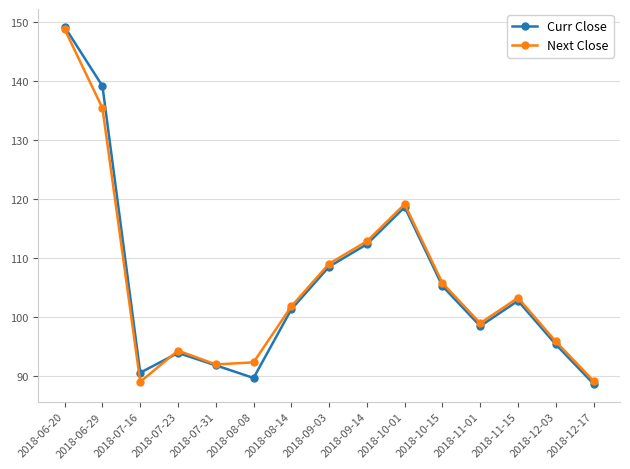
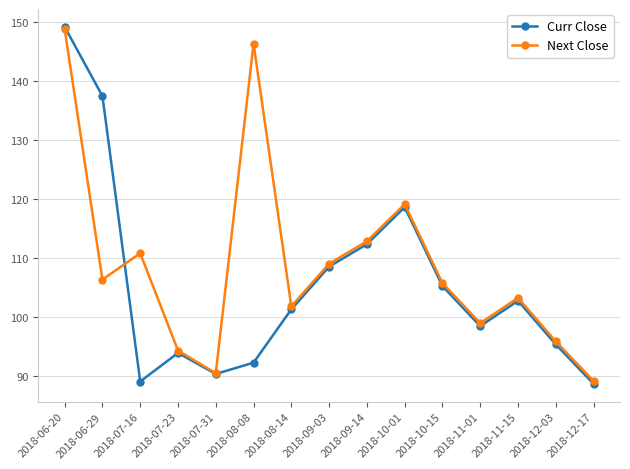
  {
    "Curr Close": {
-     "2018-06-29": 139,
-     "2018-07-16": 91,
-     "2018-07-31": 92,
-     "2018-08-08": 90,
+     "2018-06-29": 137,
+     "2018-07-16": 89,
+     "2018-07-31": 90,
+     "2018-08-08": 92,
      "2018-08-14": 101,
      "2018-09-03": 109,
      "2018-09-14": 112,
      "2018-10-01": 119,
      "2018-10-15": 105,
      "2018-11-01": 98,
      "2018-11-15": 103,
      "2018-12-03": 95,
      "2018-12-17": 89
    },
    "Next Close": {
-     "2018-06-29": 135,
-     "2018-07-16": 89,
-     "2018-07-31": 92,
-     "2018-08-08": 92,
+     "2018-06-29": 106,
+     "2018-07-16": 111,
+     "2018-07-31": 90,
+     "2018-08-08": 146,
      "2018-08-14": 102,
      "2018-09-03": 109,
      "2018-09-14": 113,
      "2018-10-01": 119,
      "2018-10-15": 106,
      "2018-11-01": 99,
      "2018-11-15": 103,
      "2018-12-03": 96,
      "2018-12-17": 89
    }
  }
